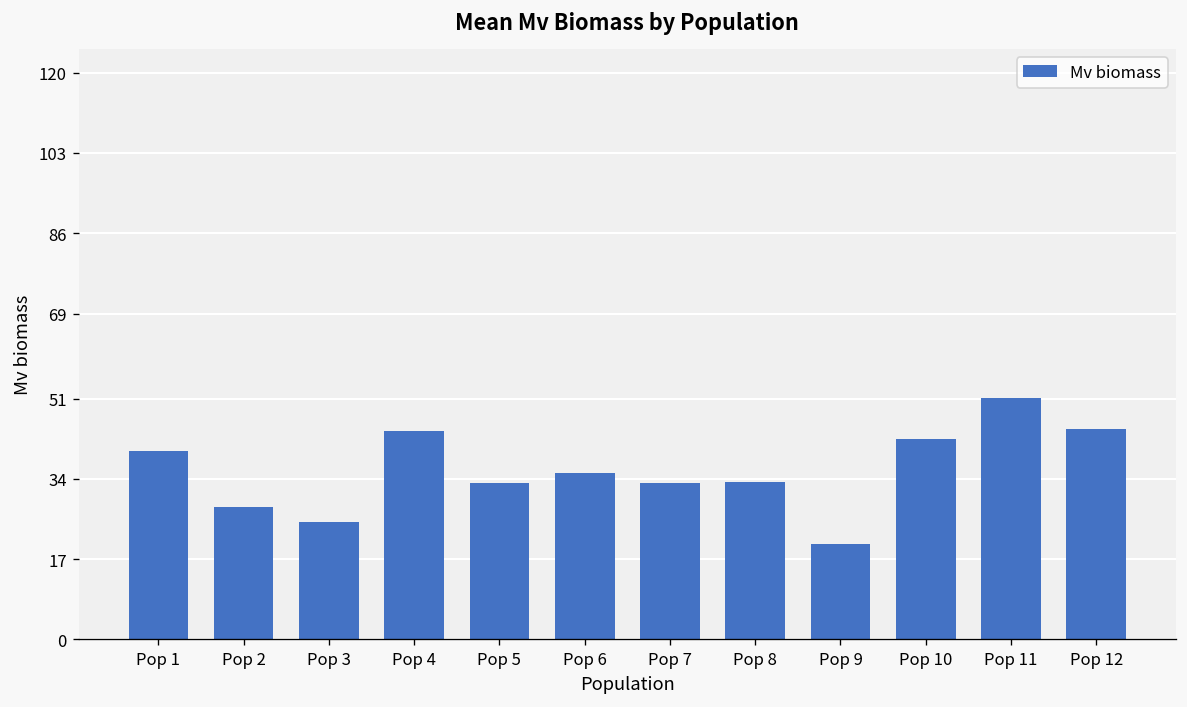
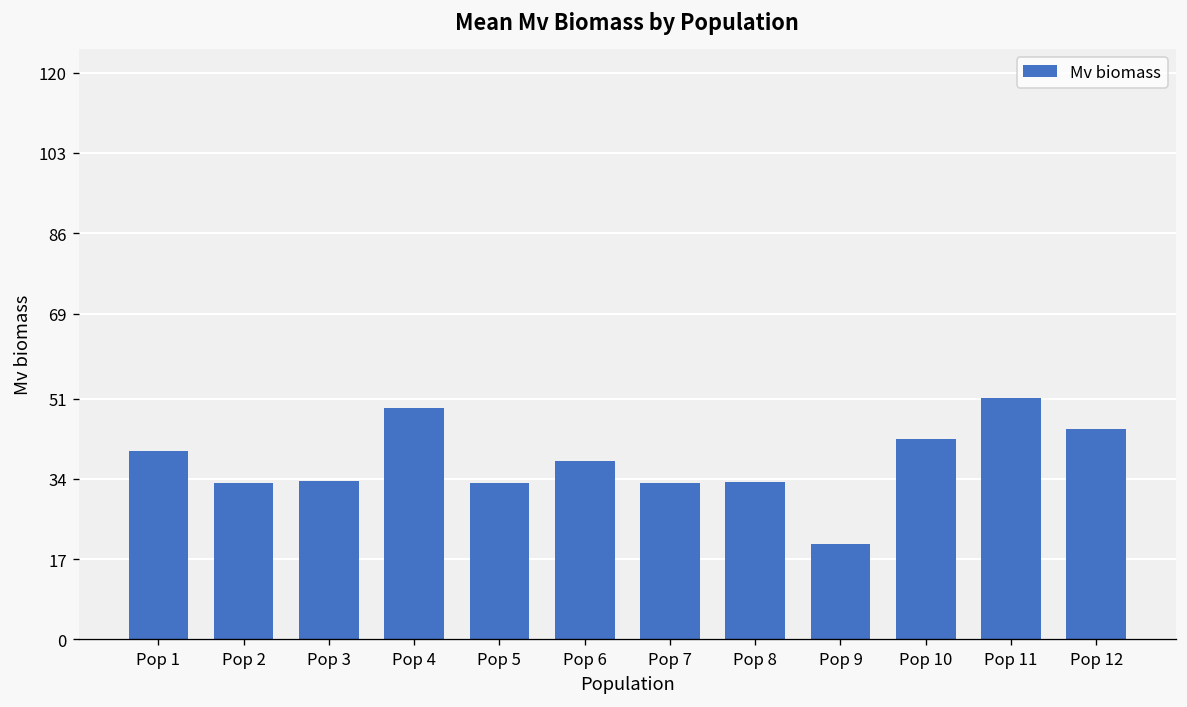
  {
    "Pop 1": 40,
-   "Pop 2": 28,
-   "Pop 3": 25,
-   "Pop 4": 44,
+   "Pop 2": 33,
+   "Pop 3": 34,
+   "Pop 4": 49,
    "Pop 5": 33,
-   "Pop 6": 35,
+   "Pop 6": 38,
    "Pop 7": 33,
    "Pop 8": 33,
    "Pop 9": 20,
    "Pop 10": 42,
    "Pop 11": 51,
    "Pop 12": 44
  }
